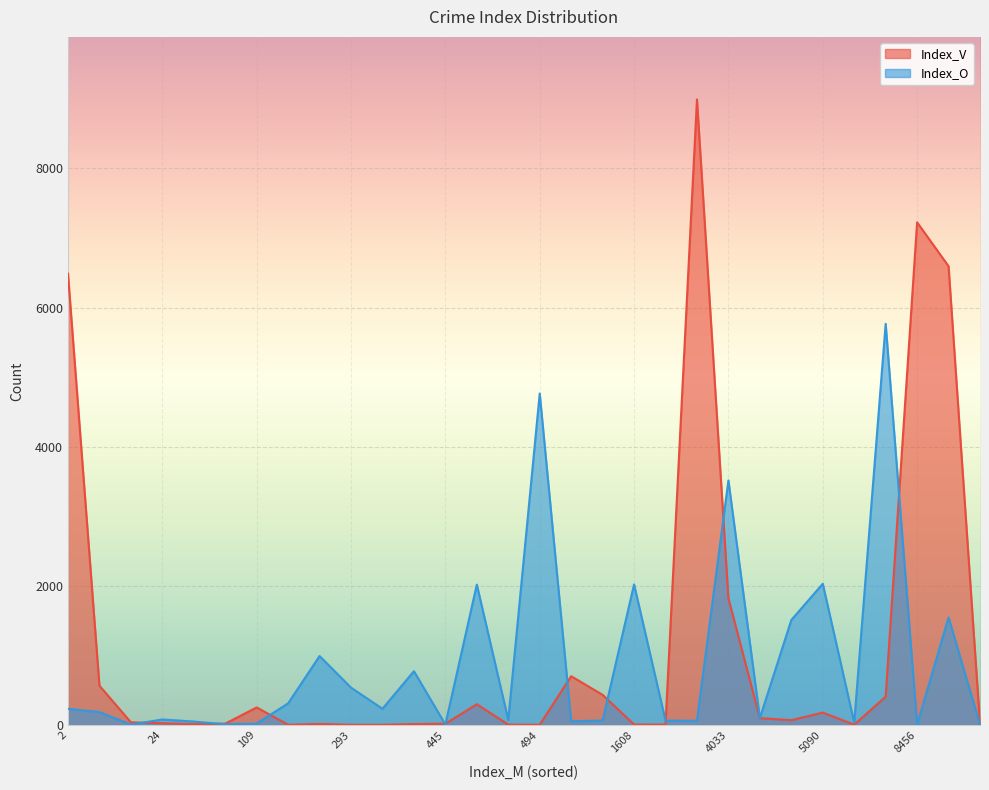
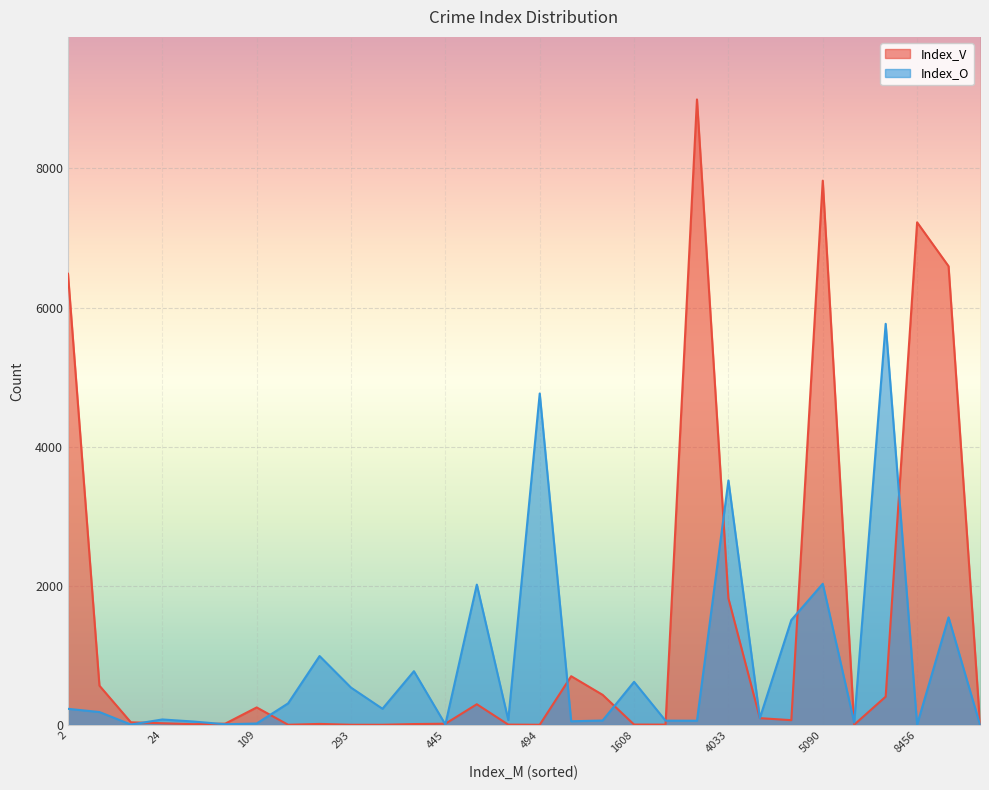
  {
    "Index_V": {
      "24": 0,
      "109": 300,
      "293": 0,
      "494": 0,
      "1608": 0,
      "4033": 1800,
-     "5090": 200,
+     "5090": 7800,
      "8456": 7200
    },
    "Index_O": {
      "24": 100,
      "109": 0,
      "293": 500,
      "494": 4800,
-     "1608": 2000,
+     "1608": 600,
      "4033": 3500,
      "5090": 2000,
      "8456": 0
    }
  }
